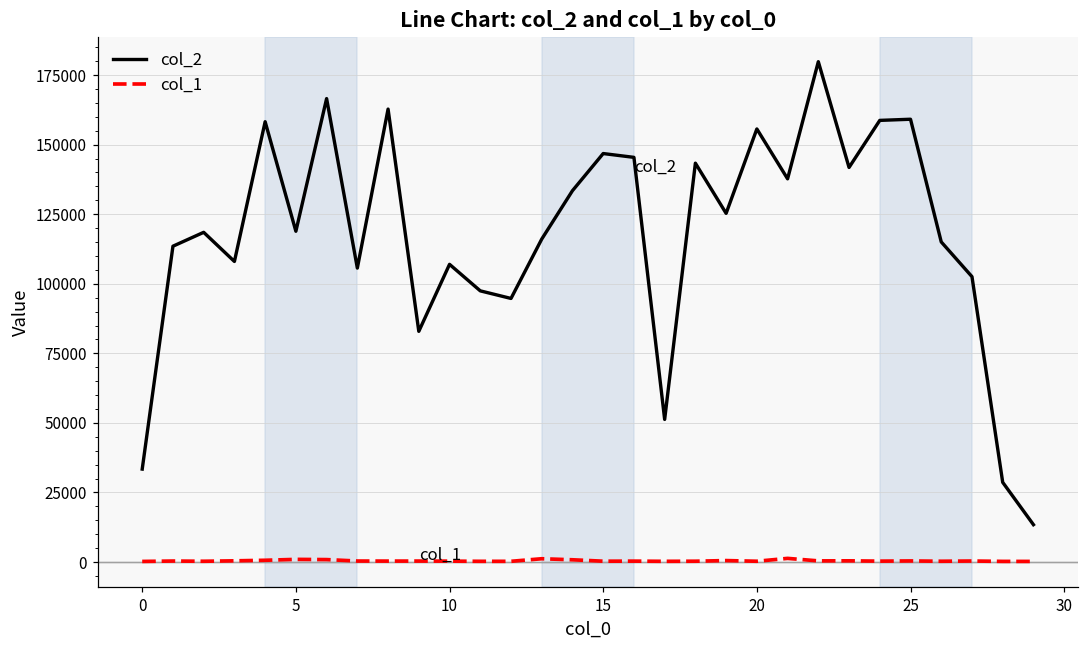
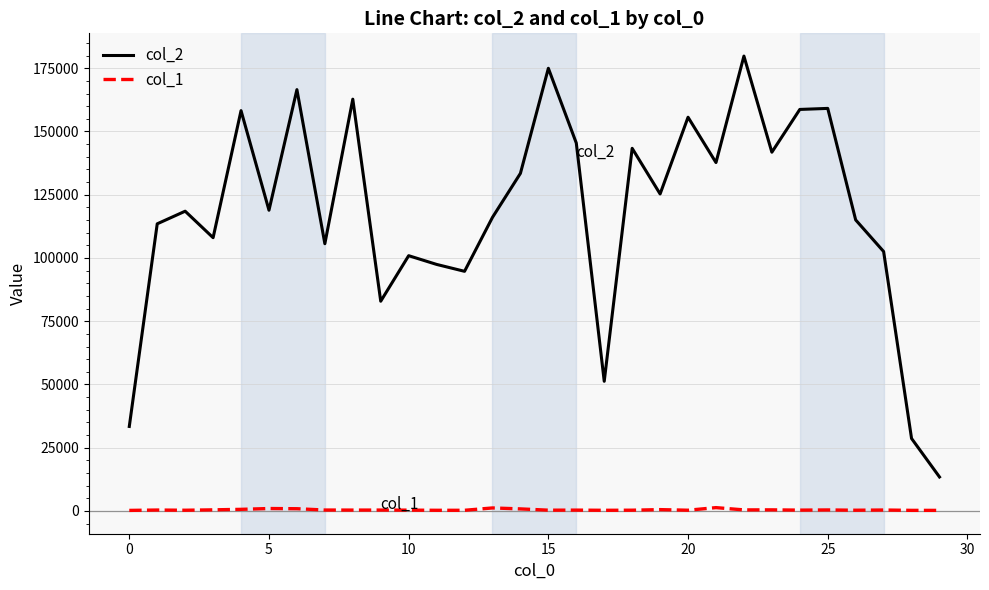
  {
    "col_2": {
      "0": 33000,
      "5": 119000,
-     "10": 107000,
-     "15": 147000,
+     "10": 101000,
+     "15": 175000,
      "20": 156000,
      "25": 159000
    },
    "col_1": {
      "0": 0,
      "5": 1000,
      "15": 0,
      "20": 0,
      "25": 0
    }
  }
